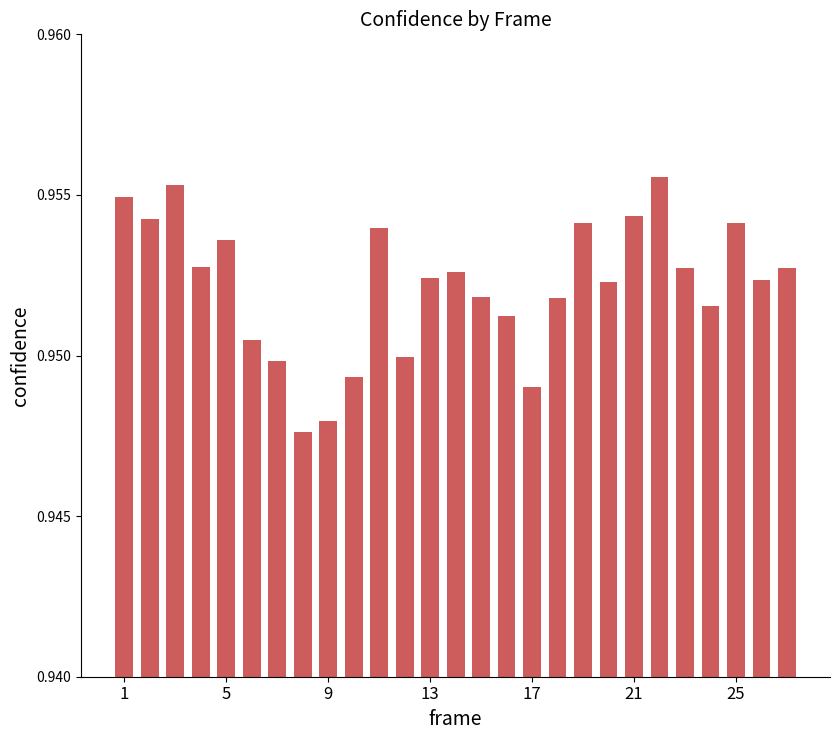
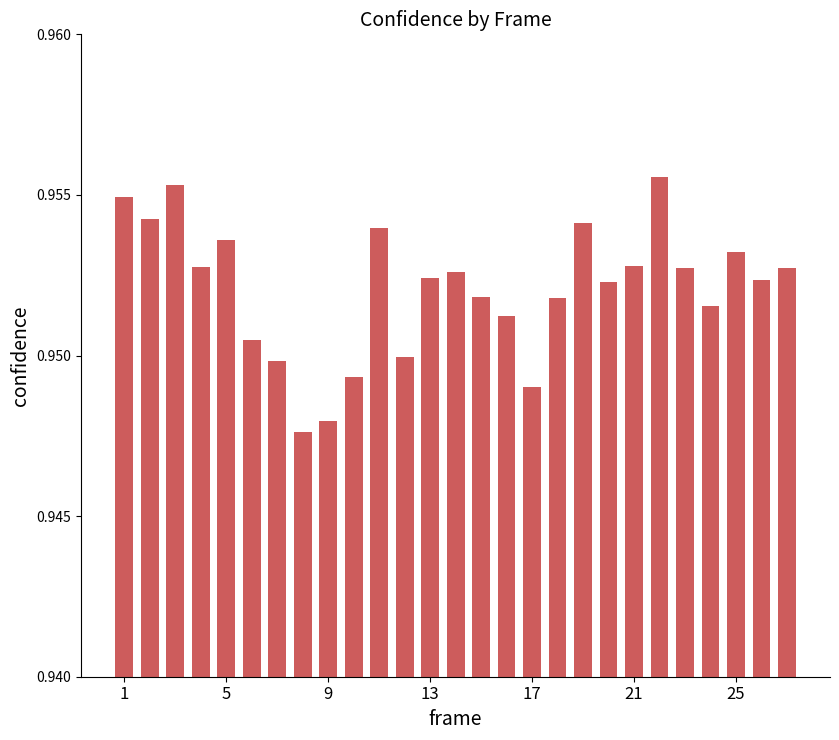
  {
    "1": 0.9549,
    "5": 0.9536,
    "9": 0.9480,
    "13": 0.9524,
    "17": 0.9490,
-   "21": 0.9543,
-   "25": 0.9541
+   "21": 0.9528,
+   "25": 0.9532
  }
